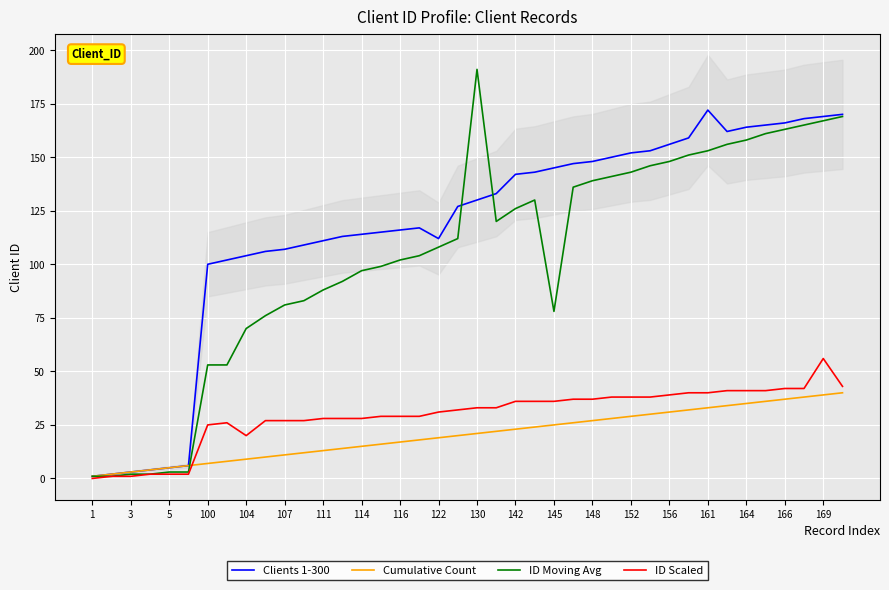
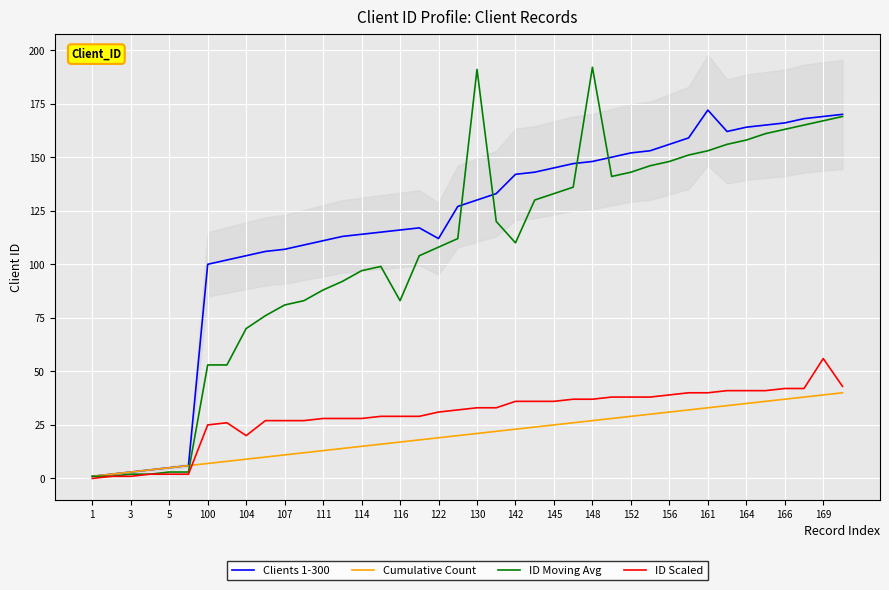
  {
    "Clients 1-300": {
      "100": 100,
      "104": 104,
      "107": 107,
      "111": 111,
      "114": 114,
      "116": 116,
      "122": 112,
      "130": 130,
      "142": 142,
      "145": 145,
      "148": 148,
      "152": 152,
      "156": 156,
      "161": 172,
      "164": 164,
      "166": 166,
      "169": 169
    },
    "Cumulative Count": {
      "100": 7,
      "104": 9,
      "107": 11,
      "111": 13,
      "114": 15,
      "116": 17,
      "122": 19,
      "130": 21,
      "142": 23,
      "145": 25,
      "148": 27,
      "152": 29,
      "156": 31,
      "161": 33,
      "164": 35,
      "166": 37,
      "169": 39
    },
    "ID Moving Avg": {
      "100": 53,
      "104": 70,
      "107": 81,
      "111": 88,
      "114": 97,
-     "116": 102,
+     "116": 83,
      "122": 108,
      "130": 191,
-     "142": 126,
-     "145": 78,
-     "148": 139,
+     "142": 110,
+     "145": 133,
+     "148": 192,
      "152": 143,
      "156": 148,
      "161": 153,
      "164": 158,
      "166": 163,
      "169": 167
    },
    "ID Scaled": {
      "100": 25,
      "104": 20,
      "107": 27,
      "111": 28,
      "114": 28,
      "116": 29,
      "122": 31,
      "130": 33,
      "142": 36,
      "145": 36,
      "148": 37,
      "152": 38,
      "156": 39,
      "161": 40,
      "164": 41,
      "166": 42,
      "169": 56
    }
  }
